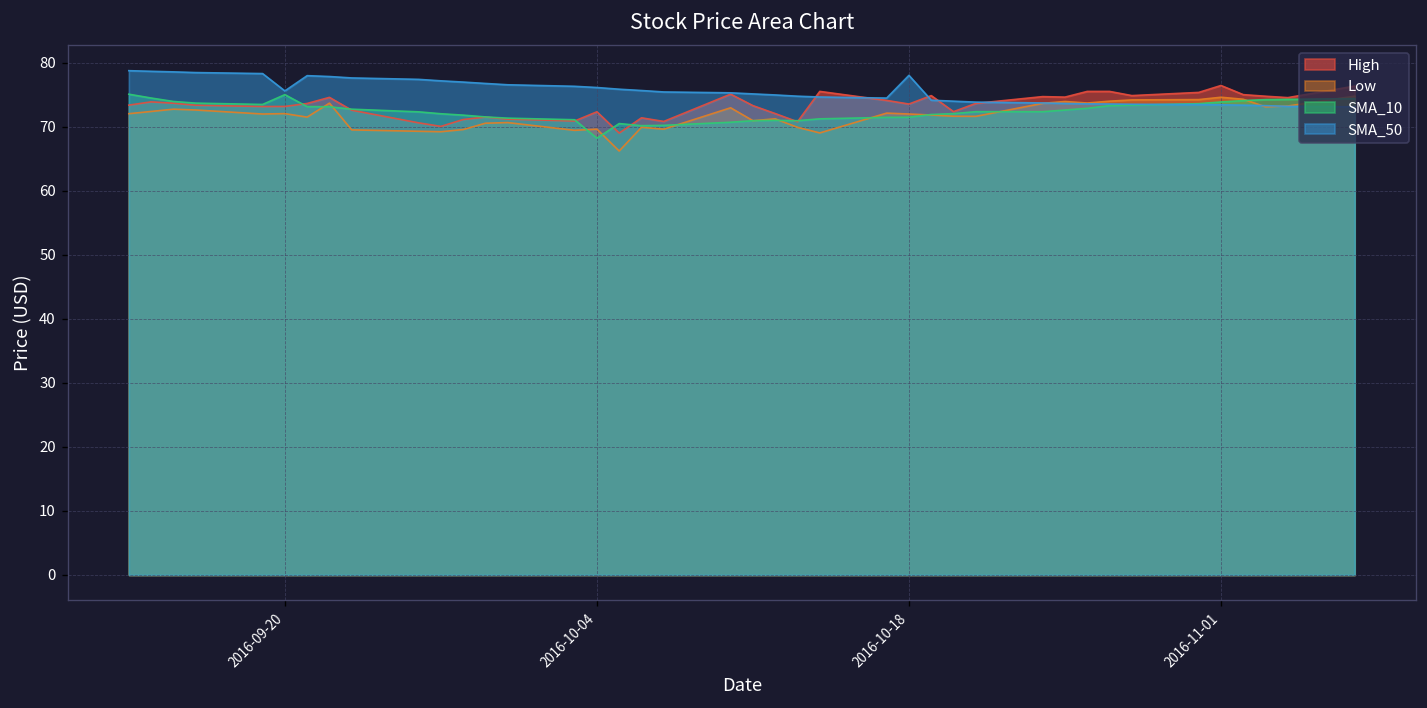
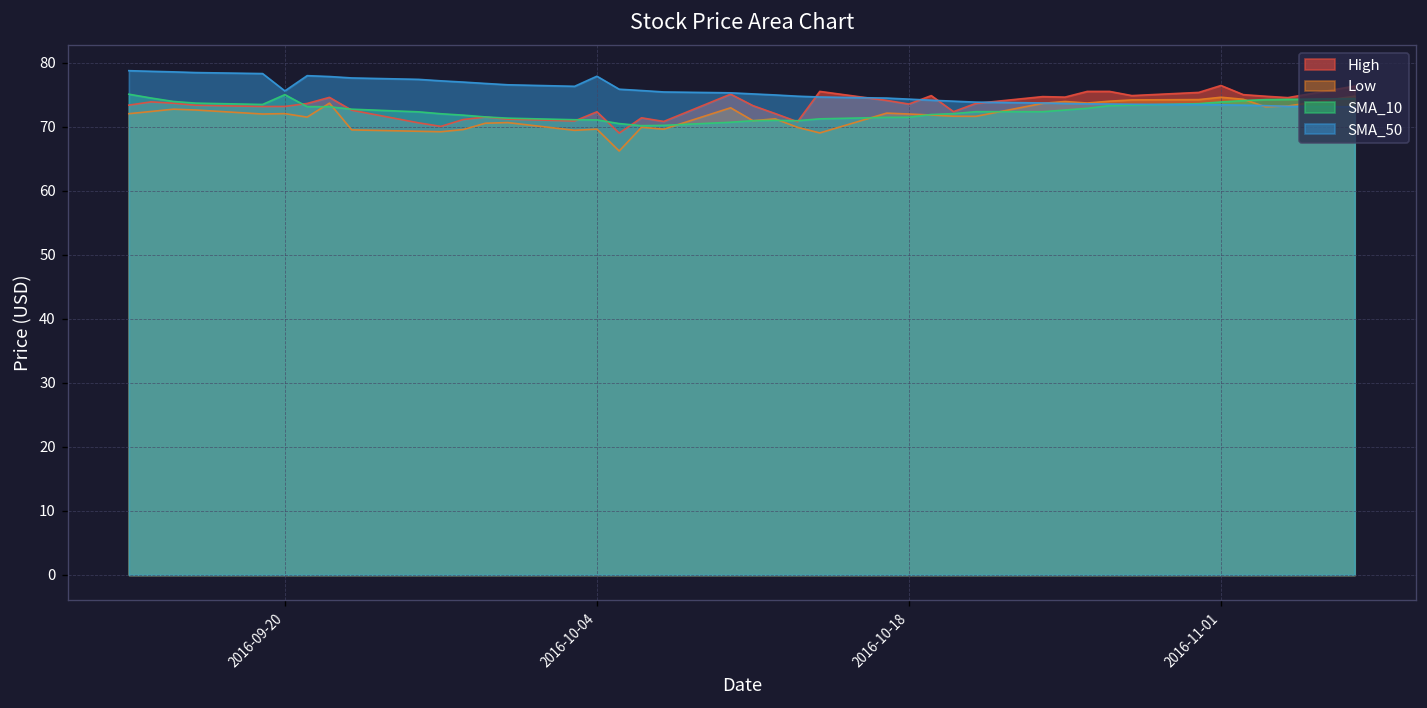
  {
    "SMA_10": {
      "2016-09-20": 75,
-     "2016-10-04": 68,
+     "2016-10-04": 71,
      "2016-10-18": 71
    },
    "SMA_50": {
      "2016-09-20": 76,
-     "2016-10-04": 76,
-     "2016-10-18": 78
+     "2016-10-04": 78,
+     "2016-10-18": 74
    }
  }
